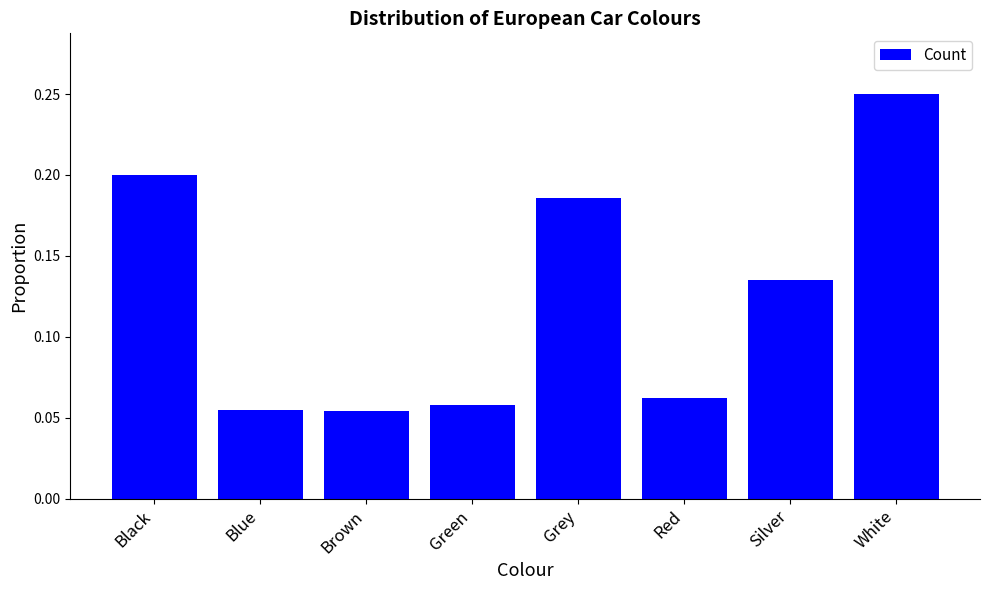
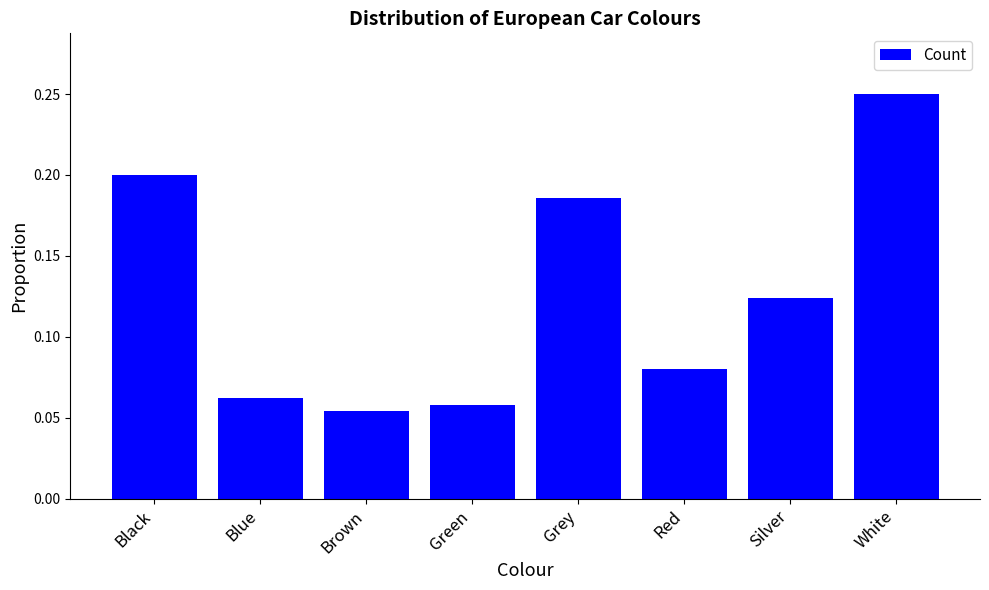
  {
    "Black": 0.200,
-   "Blue": 0.055,
+   "Blue": 0.062,
    "Brown": 0.054,
    "Green": 0.058,
    "Grey": 0.186,
-   "Red": 0.062,
-   "Silver": 0.135,
+   "Red": 0.080,
+   "Silver": 0.124,
    "White": 0.250
  }
